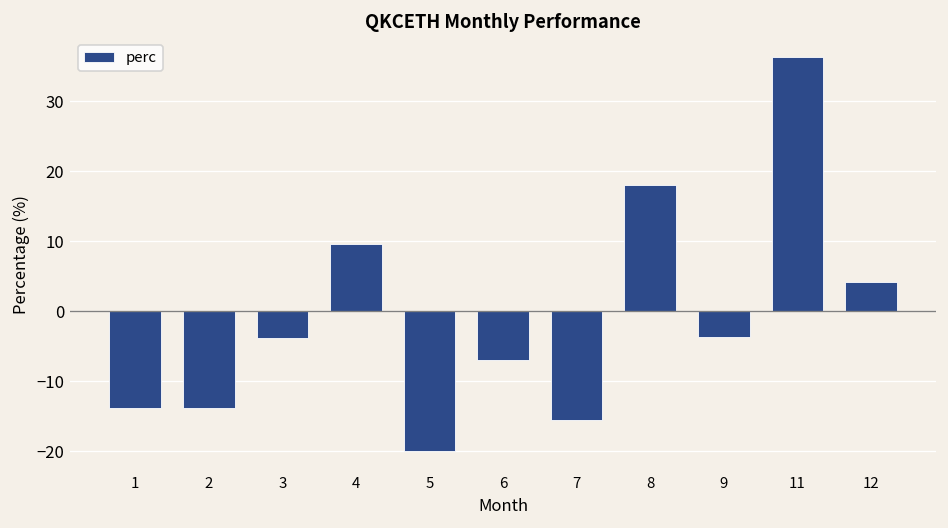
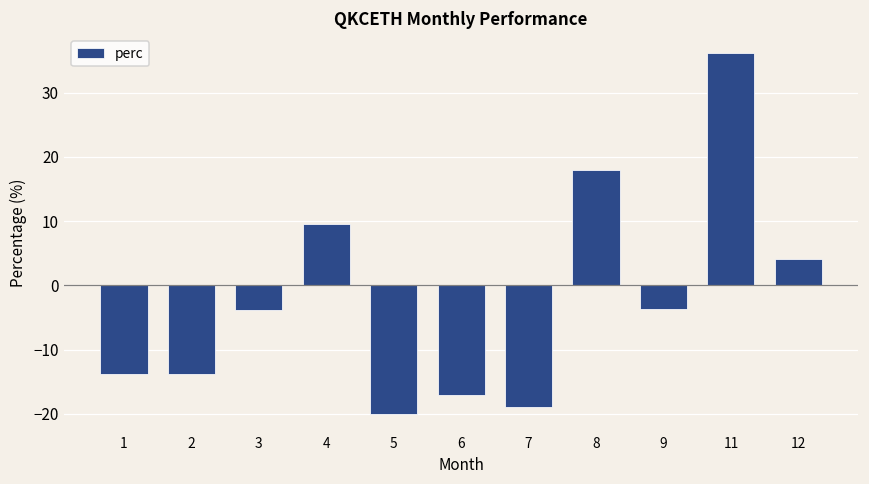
  {
    "1": -14,
    "2": -14,
    "3": -4,
    "4": 10,
    "5": -20,
-   "6": -7,
-   "7": -16,
+   "6": -17,
+   "7": -19,
    "8": 18,
    "9": -4,
    "11": 36,
    "12": 4
  }
